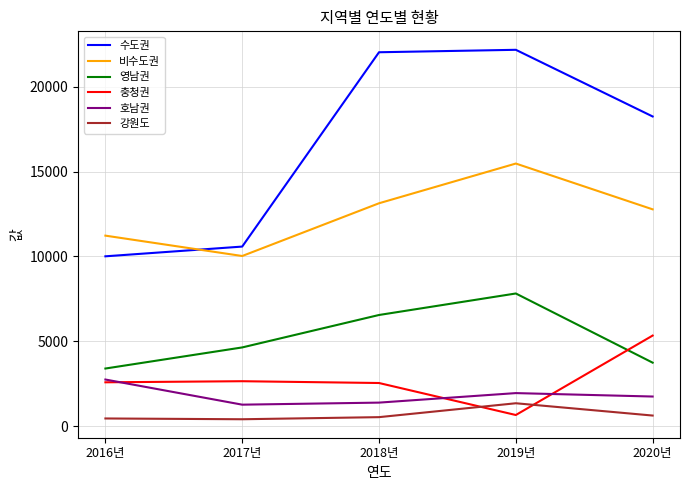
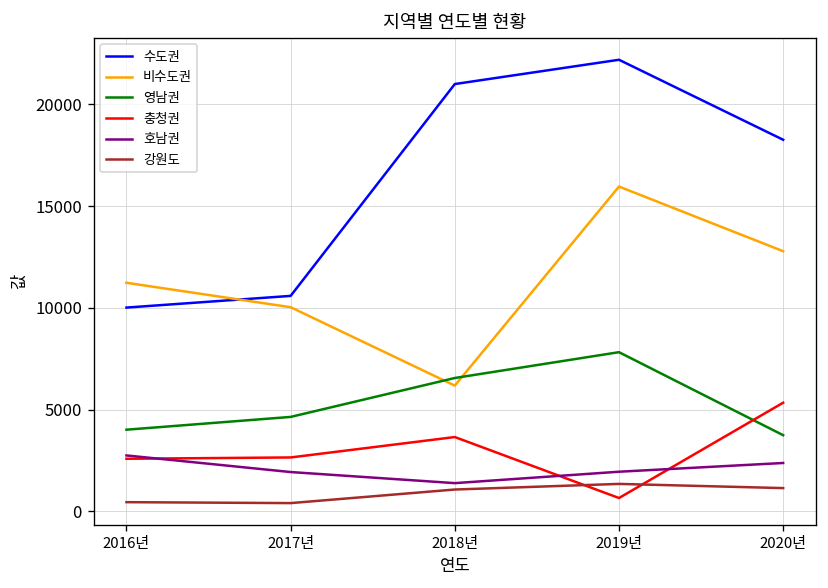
  {
    "수도권": {
      "2016년": 10000,
      "2017년": 10600,
-     "2018년": 22000,
+     "2018년": 21000,
      "2019년": 22200,
      "2020년": 18300
    },
    "비수도권": {
      "2016년": 11200,
      "2017년": 10000,
-     "2018년": 13100,
-     "2019년": 15500,
+     "2018년": 6200,
+     "2019년": 16000,
      "2020년": 12800
    },
    "영남권": {
-     "2016년": 3400,
+     "2016년": 4000,
      "2017년": 4600,
      "2018년": 6600,
      "2019년": 7800,
      "2020년": 3700
    },
    "충청권": {
      "2016년": 2600,
      "2017년": 2600,
-     "2018년": 2500,
+     "2018년": 3600,
      "2019년": 700,
      "2020년": 5300
    },
    "호남권": {
      "2016년": 2700,
-     "2017년": 1300,
+     "2017년": 1900,
      "2018년": 1400,
      "2019년": 1900,
-     "2020년": 1700
+     "2020년": 2400
    },
    "강원도": {
      "2016년": 400,
      "2017년": 400,
-     "2018년": 500,
+     "2018년": 1100,
      "2019년": 1300,
-     "2020년": 600
+     "2020년": 1100
    }
  }
